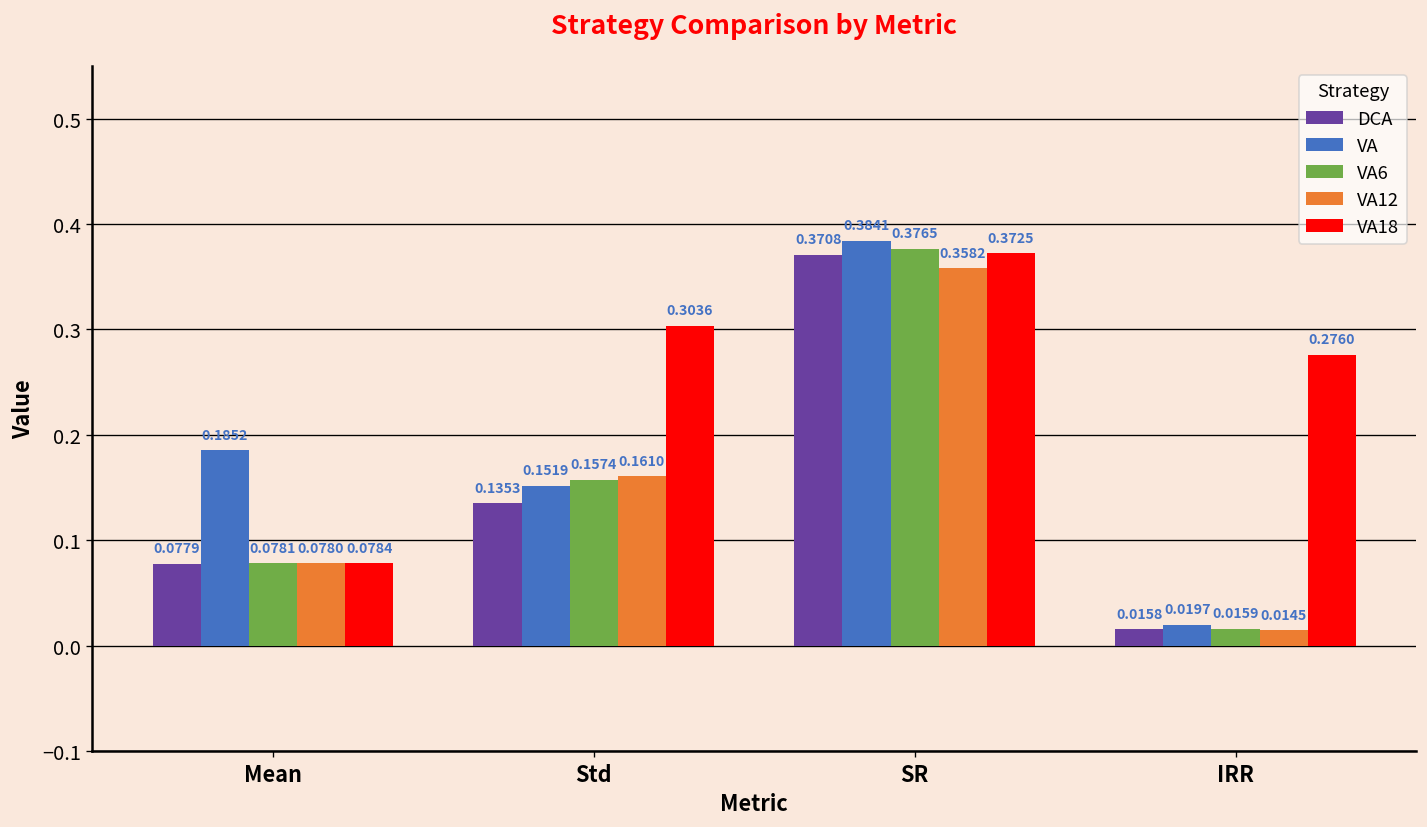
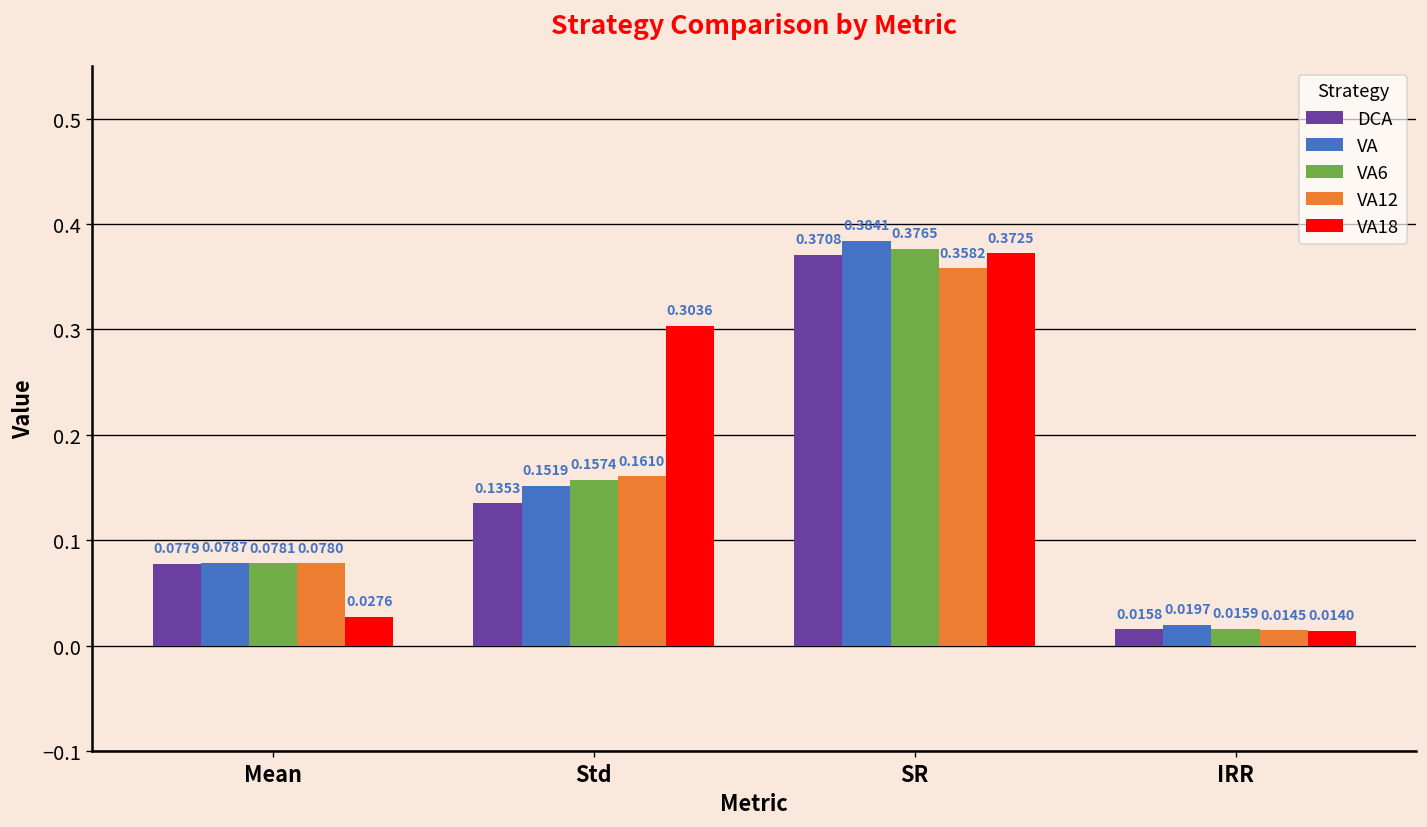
  {
    "DCA": {
      "Mean": 0.0779,
      "Std": 0.1353,
      "SR": 0.3708,
      "IRR": 0.0158
    },
    "VA": {
-     "Mean": 0.1852,
+     "Mean": 0.0787,
      "Std": 0.1519,
      "SR": 0.3841,
      "IRR": 0.0197
    },
    "VA6": {
      "Mean": 0.0781,
      "Std": 0.1574,
      "SR": 0.3765,
      "IRR": 0.0159
    },
    "VA12": {
      "Mean": 0.0780,
      "Std": 0.1610,
      "SR": 0.3582,
      "IRR": 0.0145
    },
    "VA18": {
-     "Mean": 0.0784,
+     "Mean": 0.0276,
      "Std": 0.3036,
      "SR": 0.3725,
-     "IRR": 0.2760
+     "IRR": 0.0140
    }
  }
